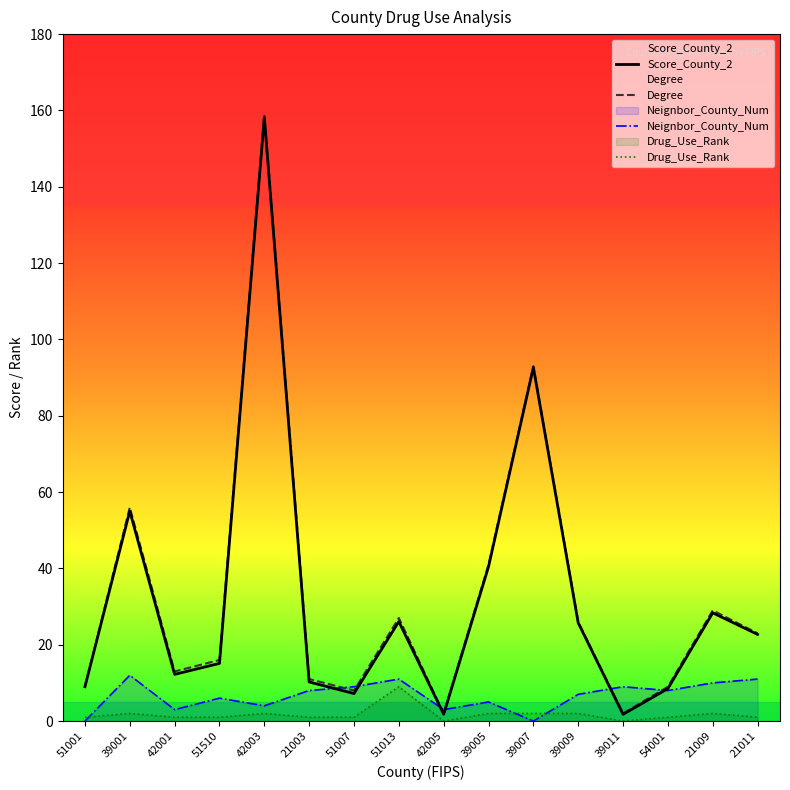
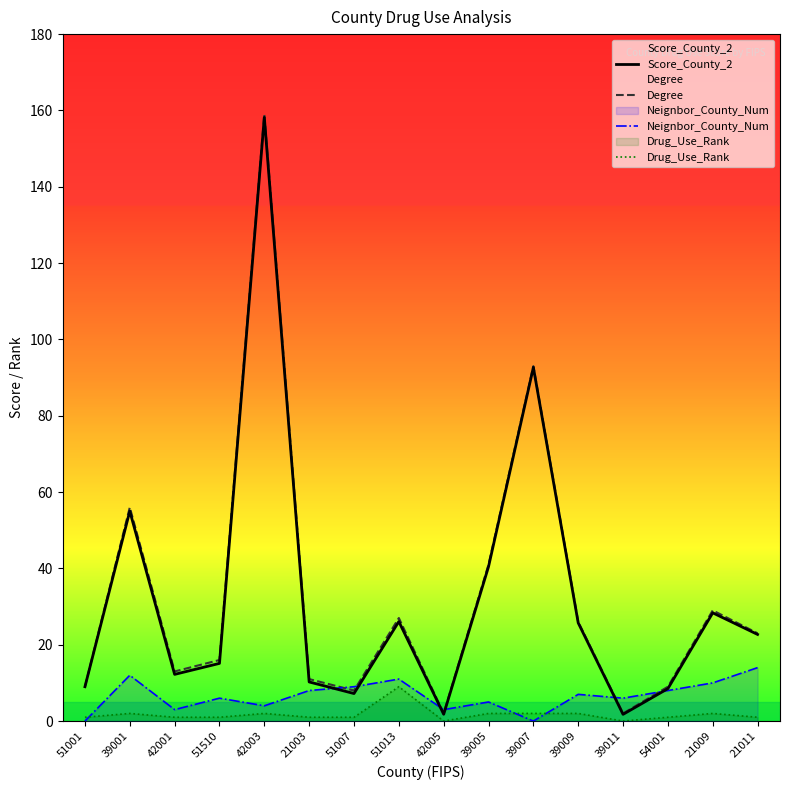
  {
    "Neignbor_County_Num": {
      "39001": 12,
      "51510": 6,
      "21003": 8,
      "51007": 9,
      "51013": 11,
      "39009": 7,
-     "39011": 9,
+     "39011": 6,
      "21009": 10,
-     "21011": 11
+     "21011": 14
    },
    "Drug_Use_Rank": {
      "51013": 9
    }
  }
